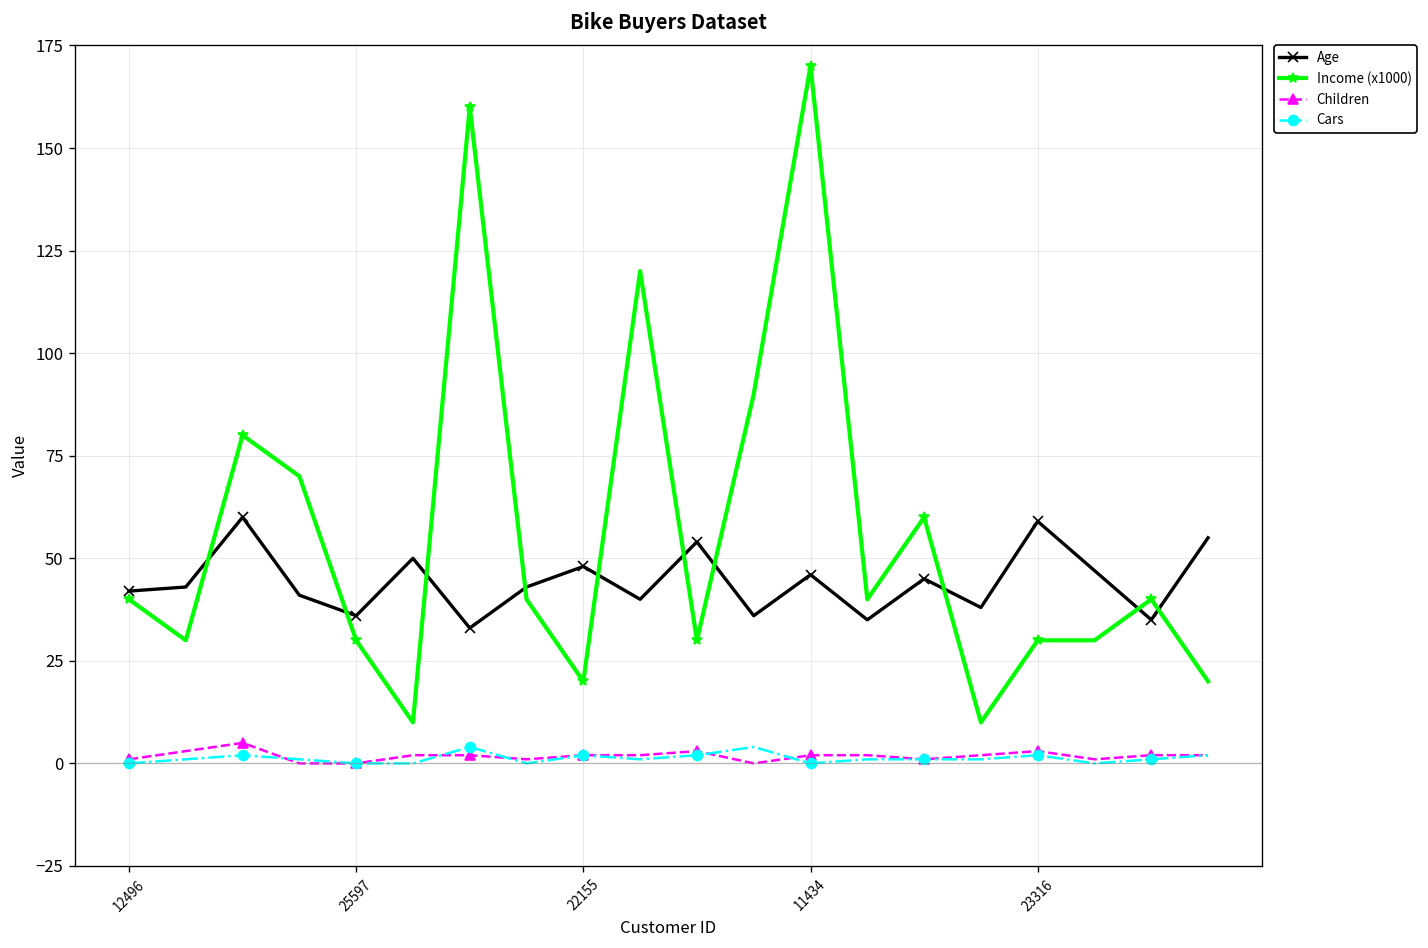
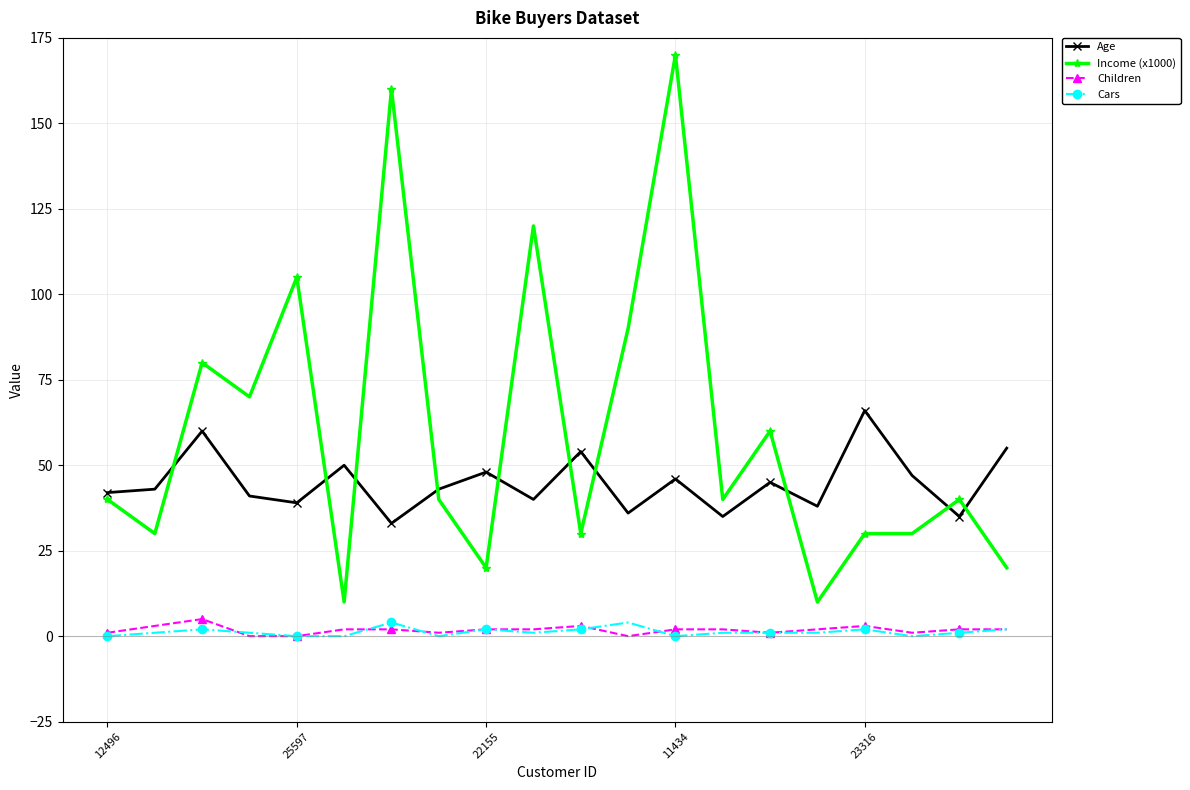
  {
    "Age": {
      "12496": 42,
-     "25597": 36,
+     "25597": 39,
      "22155": 48,
      "11434": 46,
-     "23316": 59
+     "23316": 66
    },
    "Income (x1000)": {
      "12496": 40,
-     "25597": 30,
+     "25597": 105,
      "22155": 20,
      "11434": 170,
      "23316": 30
    },
    "Children": {
      "12496": 1,
      "11434": 2,
      "23316": 3
    },
    "Cars": {
      "12496": 0,
      "11434": 0,
      "23316": 2
    }
  }
